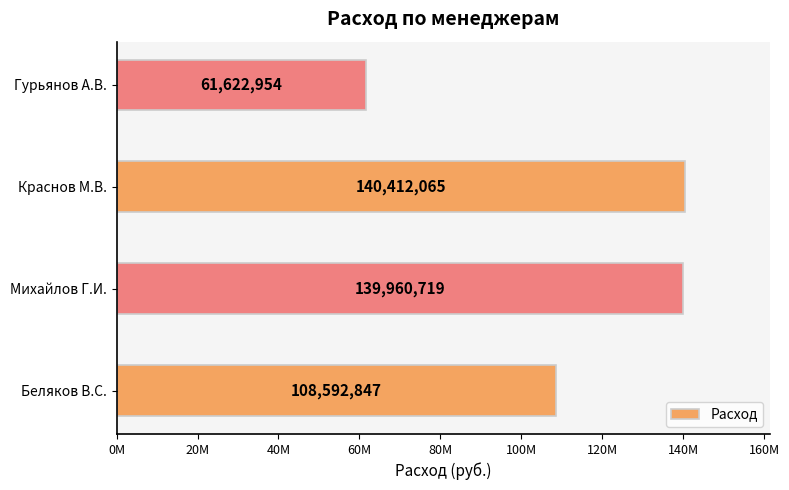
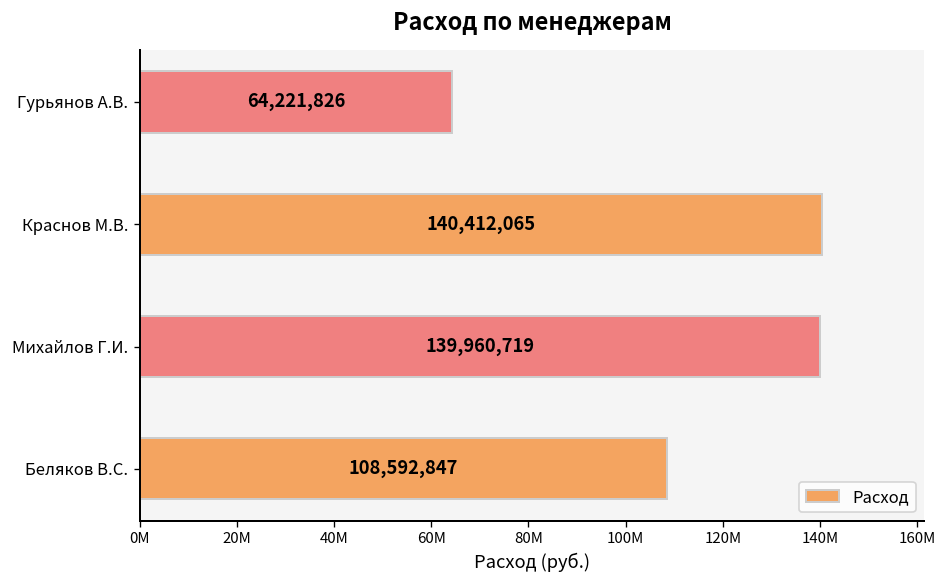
  {
-   "Гурьянов А.В.": "61,622,954",
+   "Гурьянов А.В.": "64,221,826",
    "Краснов М.В.": "140,412,065",
    "Михайлов Г.И.": "139,960,719",
    "Беляков В.С.": "108,592,847"
  }
